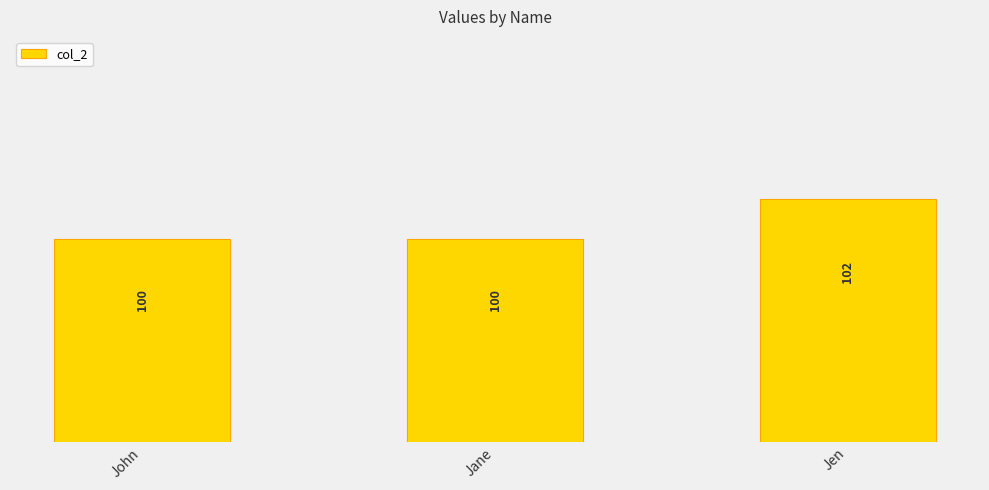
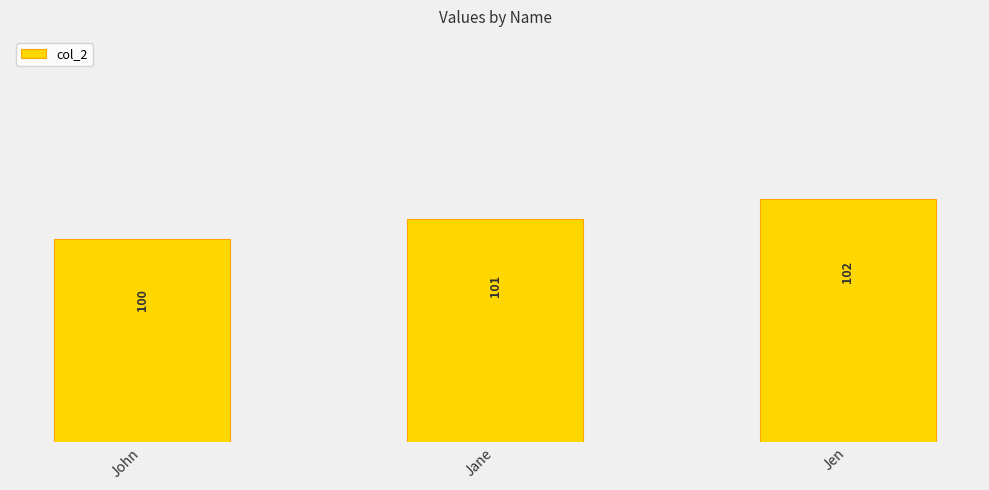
  {
    "John": 100,
-   "Jane": 100,
+   "Jane": 101,
    "Jen": 102
  }
